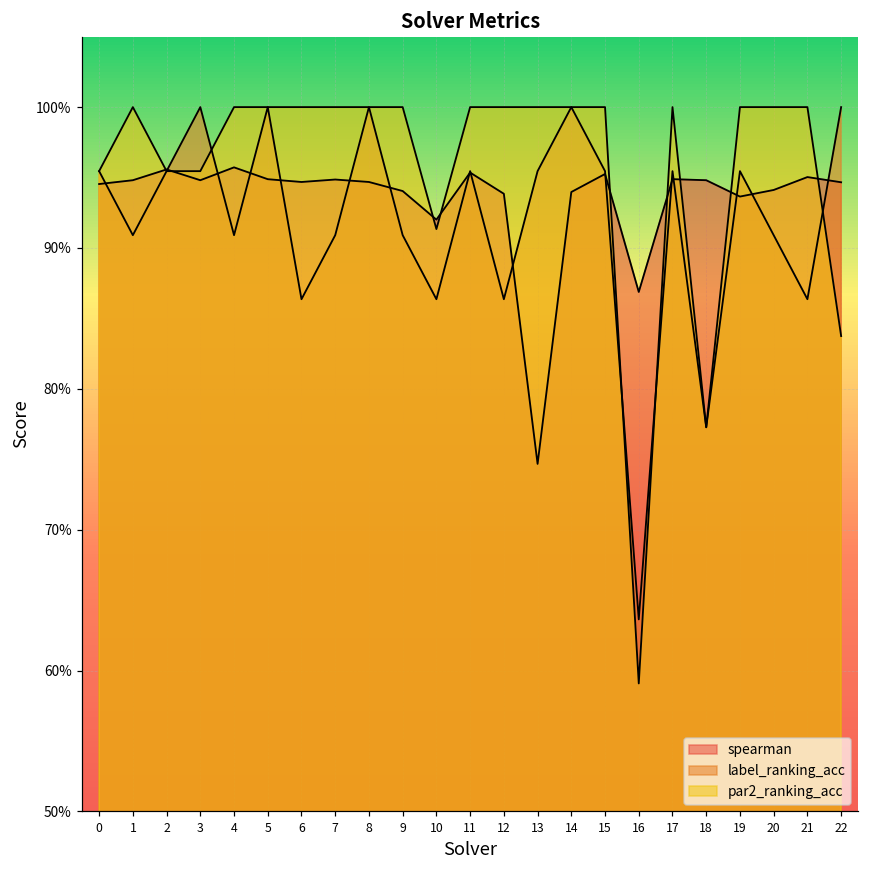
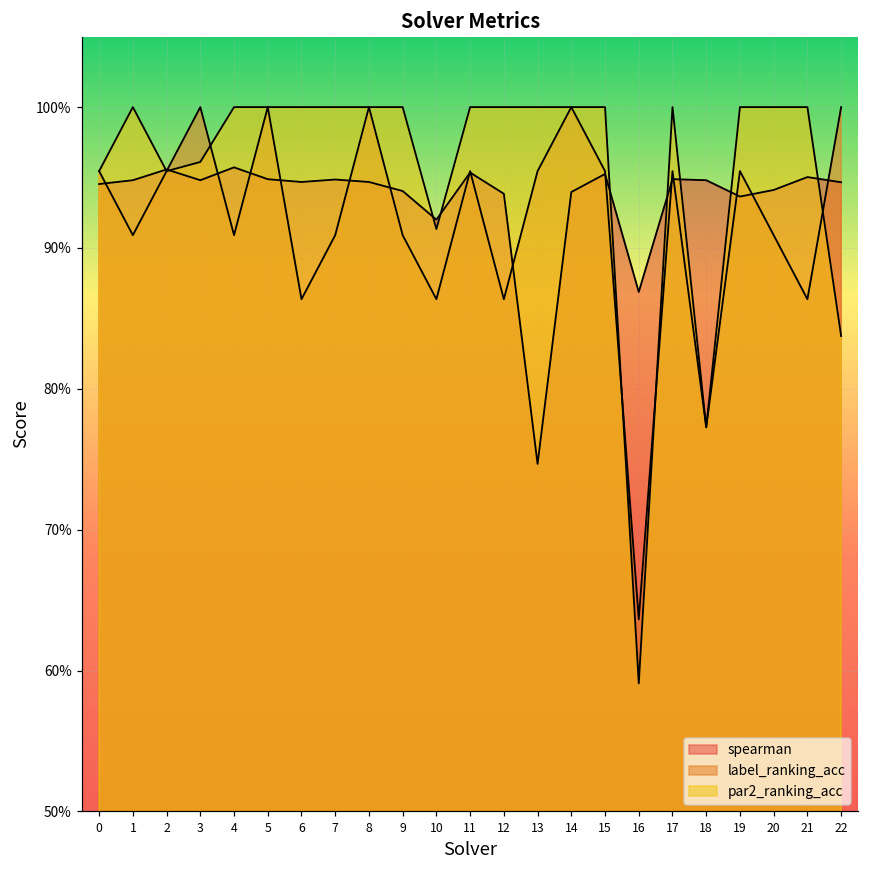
  {
    "par2_ranking_acc": {
      "1": "100.0%",
-     "3": "95.5%",
+     "3": "96.1%",
      "4": "100.0%",
      "6": "100.0%",
      "7": "100.0%",
      "9": "100.0%",
      "10": "91.3%",
      "11": "100.0%",
      "12": "100.0%",
      "13": "100.0%",
      "15": "100.0%",
      "16": "59.1%",
      "17": "100.0%",
      "19": "100.0%",
      "20": "100.0%",
      "21": "100.0%",
      "22": "83.7%"
    }
  }
